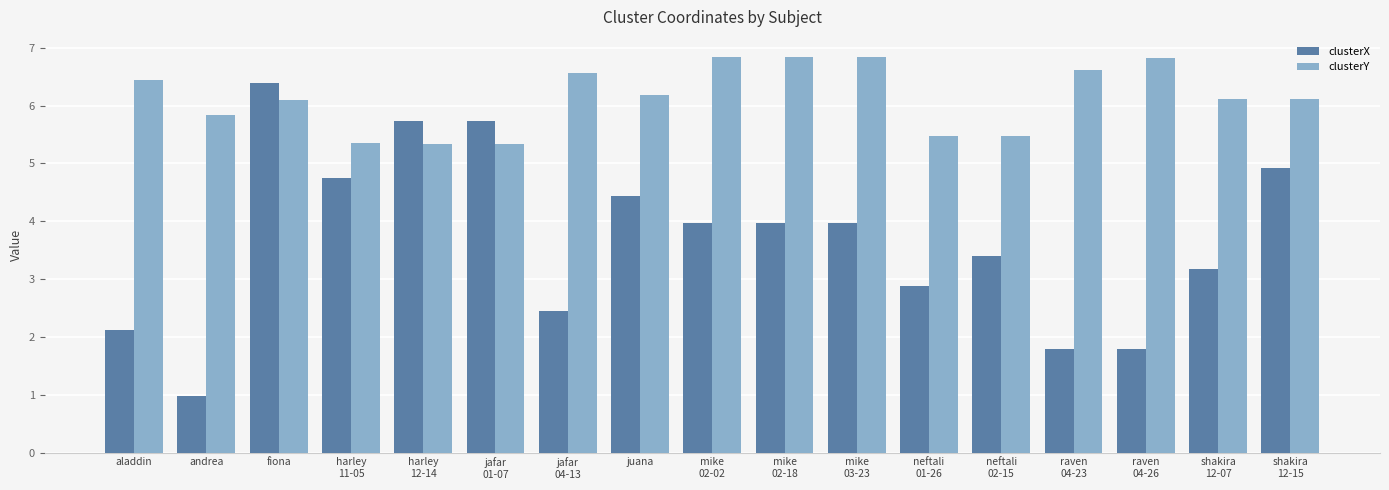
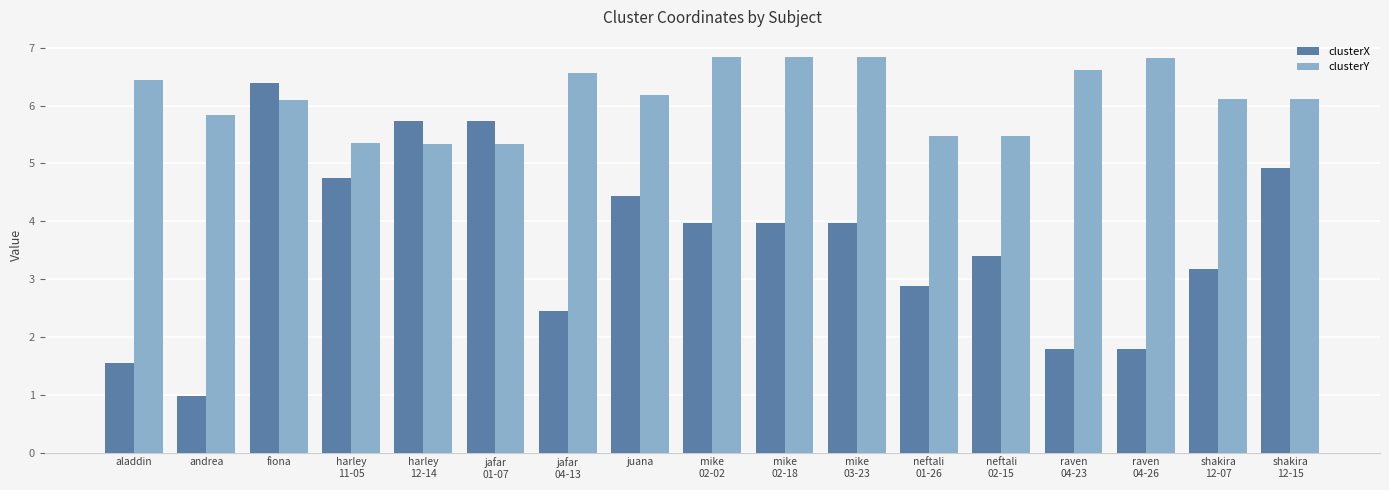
  {
    "clusterX": {
-     "aladdin": 2.1,
+     "aladdin": 1.6,
      "andrea": 1.0,
      "fiona": 6.4,
      "harley 11-05": 4.8,
      "harley 12-14": 5.7,
      "jafar 01-07": 5.7,
      "jafar 04-13": 2.4,
      "juana": 4.4,
      "mike 02-02": 4.0,
      "mike 02-18": 4.0,
      "mike 03-23": 4.0,
      "neftali 01-26": 2.9,
      "neftali 02-15": 3.4,
      "raven 04-23": 1.8,
      "raven 04-26": 1.8,
      "shakira 12-07": 3.2,
      "shakira 12-15": 4.9
    },
    "clusterY": {
      "aladdin": 6.4,
      "andrea": 5.8,
      "fiona": 6.1,
      "harley 11-05": 5.3,
      "harley 12-14": 5.3,
      "jafar 01-07": 5.3,
      "jafar 04-13": 6.6,
      "juana": 6.2,
      "mike 02-02": 6.8,
      "mike 02-18": 6.8,
      "mike 03-23": 6.8,
      "neftali 01-26": 5.5,
      "neftali 02-15": 5.5,
      "raven 04-23": 6.6,
      "raven 04-26": 6.8,
      "shakira 12-07": 6.1,
      "shakira 12-15": 6.1
    }
  }
